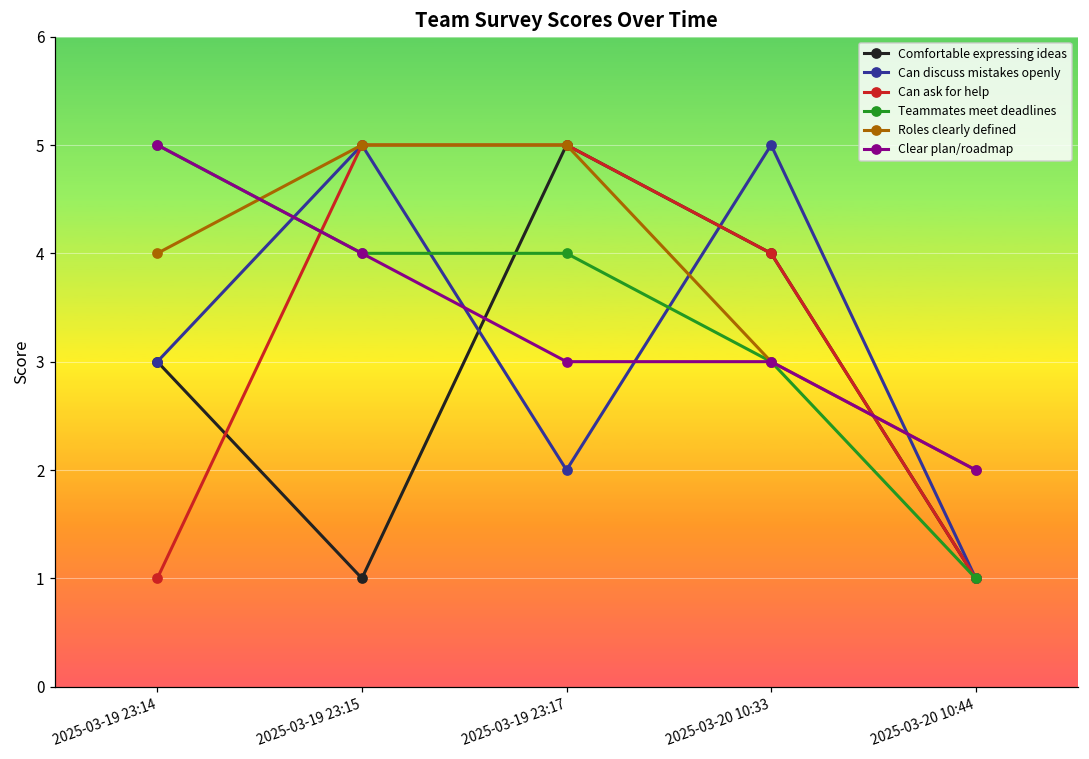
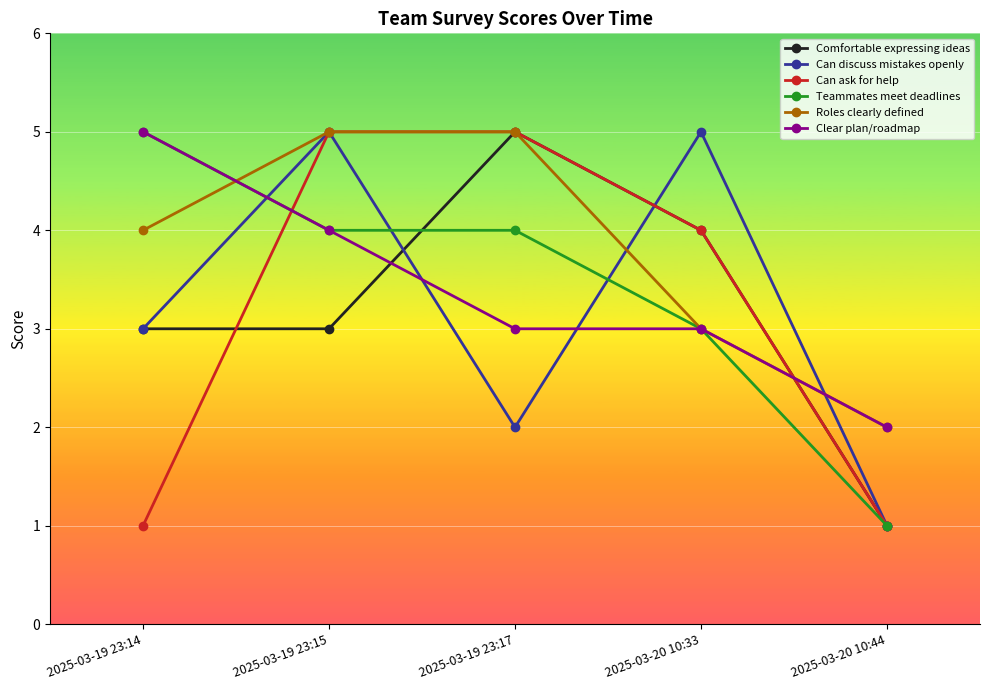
  {
    "Comfortable expressing ideas": {
-     "2025-03-19 23:15": 1
+     "2025-03-19 23:15": 3
    },
    "Can discuss mistakes openly": {
      "2025-03-19 23:17": 2,
      "2025-03-20 10:33": 5
    },
    "Can ask for help": {
      "2025-03-19 23:14": 1
    },
    "Teammates meet deadlines": {
      "2025-03-19 23:17": 4
    },
    "Roles clearly defined": {
      "2025-03-19 23:14": 4
    },
    "Clear plan/roadmap": {
      "2025-03-19 23:17": 3
    }
  }
